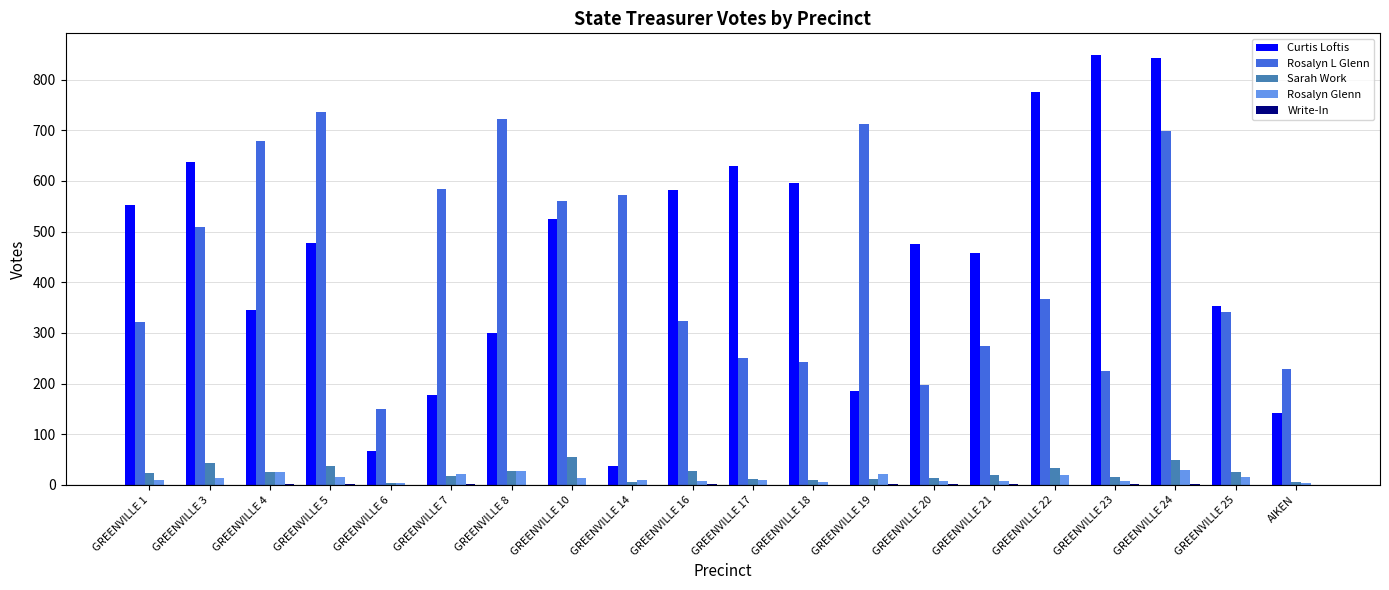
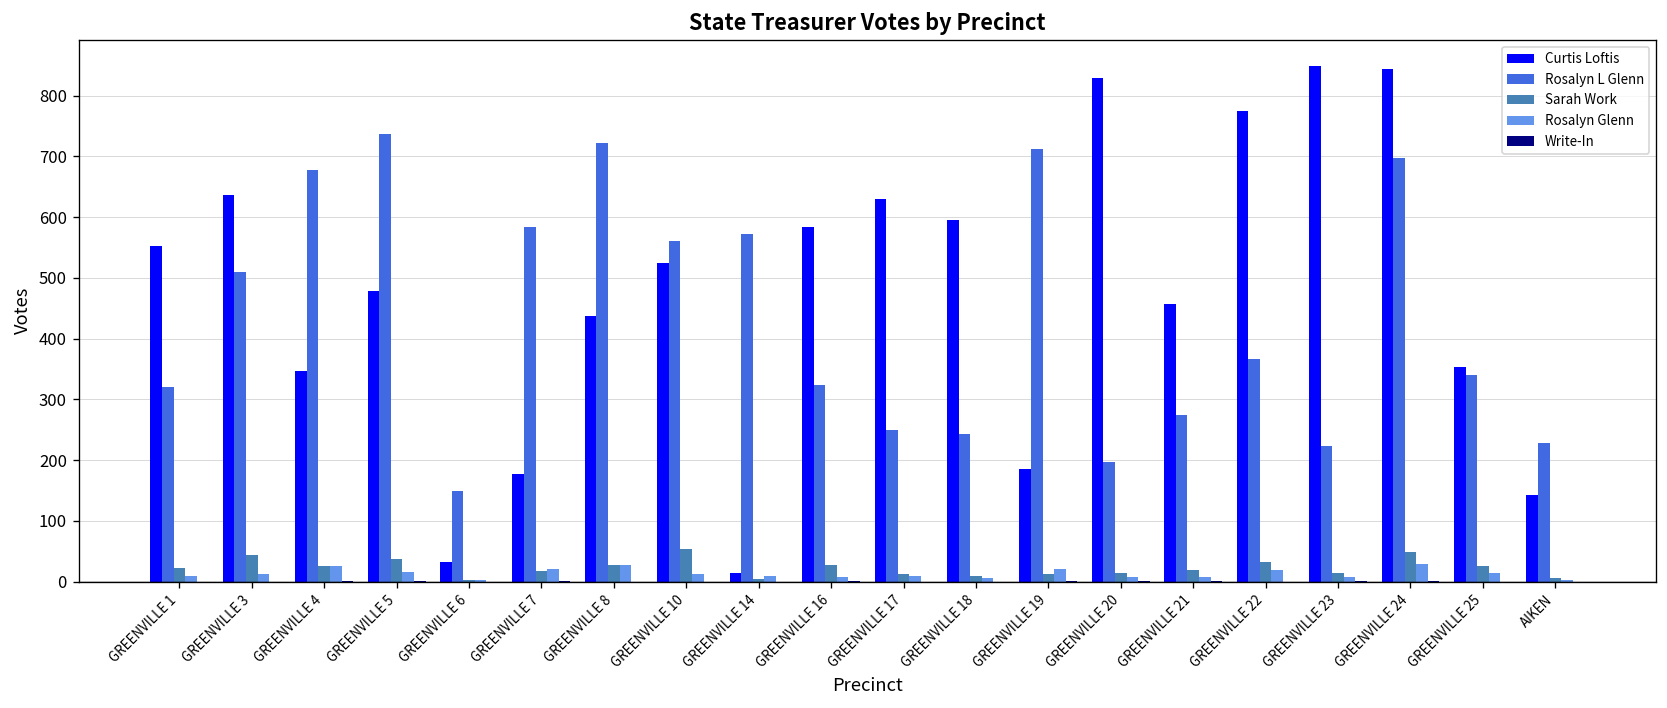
  {
    "Curtis Loftis": {
      "GREENVILLE 1": 550,
      "GREENVILLE 3": 640,
      "GREENVILLE 4": 350,
      "GREENVILLE 5": 480,
-     "GREENVILLE 6": 70,
+     "GREENVILLE 6": 30,
      "GREENVILLE 7": 180,
-     "GREENVILLE 8": 300,
+     "GREENVILLE 8": 440,
      "GREENVILLE 10": 530,
-     "GREENVILLE 14": 40,
+     "GREENVILLE 14": 20,
      "GREENVILLE 16": 580,
      "GREENVILLE 17": 630,
      "GREENVILLE 18": 600,
      "GREENVILLE 19": 190,
-     "GREENVILLE 20": 480,
+     "GREENVILLE 20": 830,
      "GREENVILLE 21": 460,
      "GREENVILLE 22": 780,
      "GREENVILLE 23": 850,
      "GREENVILLE 24": 840,
      "GREENVILLE 25": 350,
      "AIKEN": 140
    },
    "Write-In": {
      "GREENVILLE 1": 0,
      "GREENVILLE 3": 0,
      "GREENVILLE 6": 0,
      "GREENVILLE 8": 0,
      "GREENVILLE 10": 0,
      "GREENVILLE 14": 0,
      "GREENVILLE 17": 0,
      "GREENVILLE 18": 0,
      "GREENVILLE 22": 0,
      "GREENVILLE 25": 0,
      "AIKEN": 0
    }
  }
